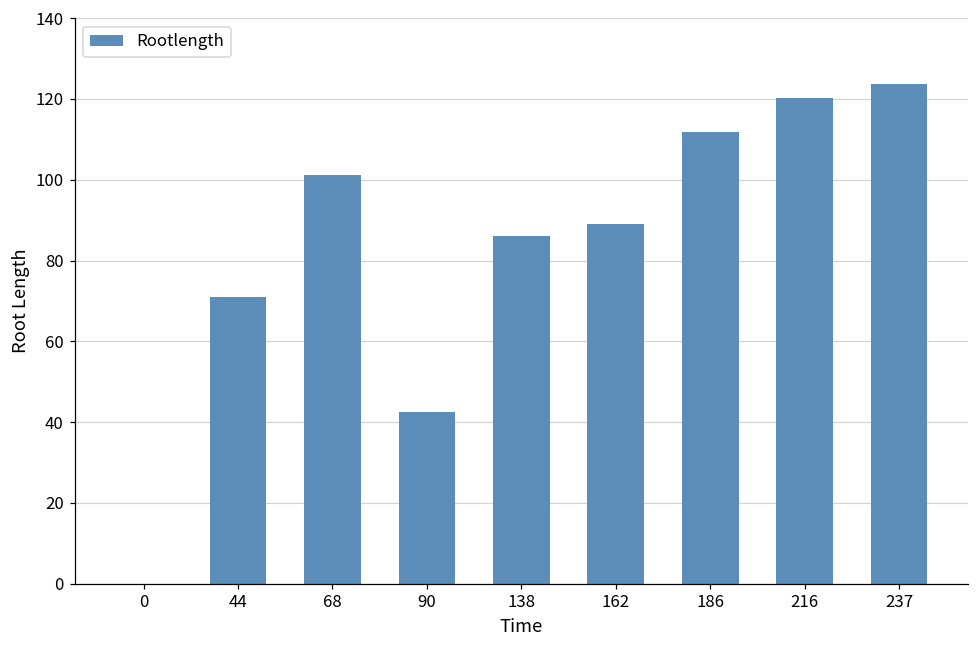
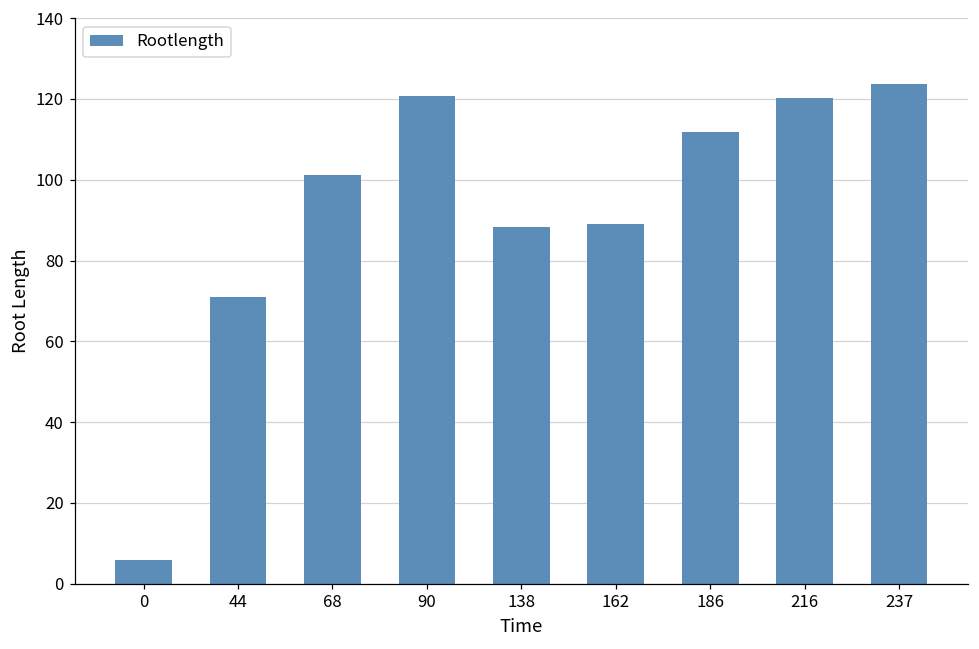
  {
-   "0": 0,
+   "0": 6,
    "44": 71,
    "68": 101,
-   "90": 43,
-   "138": 86,
+   "90": 121,
+   "138": 88,
    "162": 89,
    "186": 112,
    "216": 120,
    "237": 124
  }
